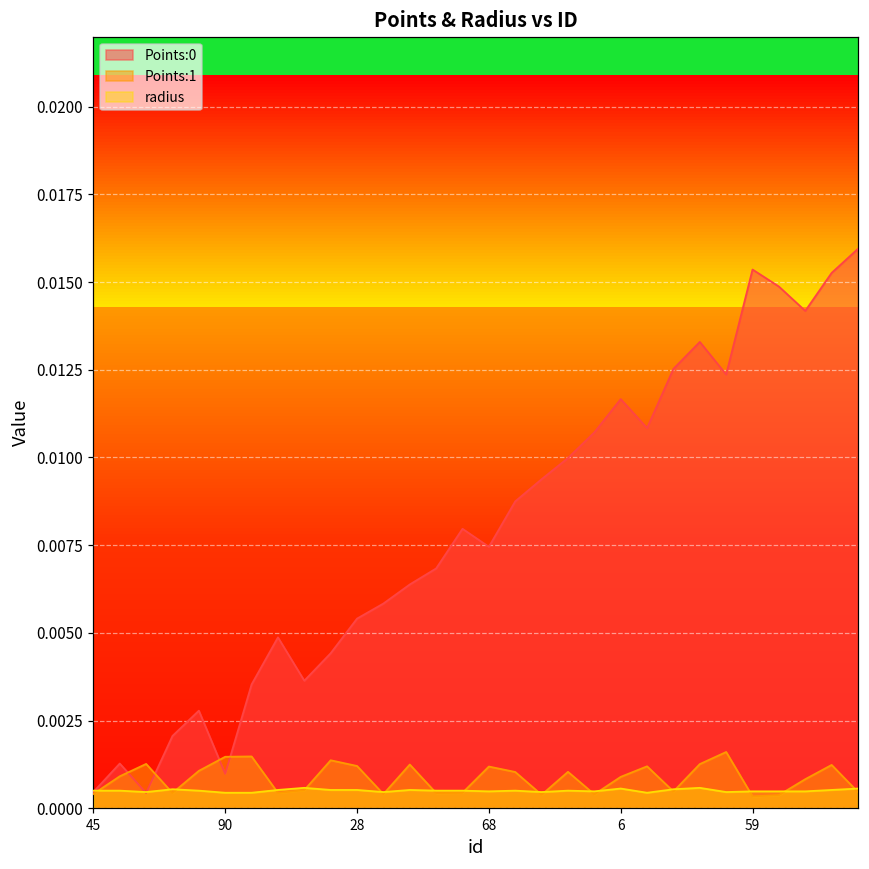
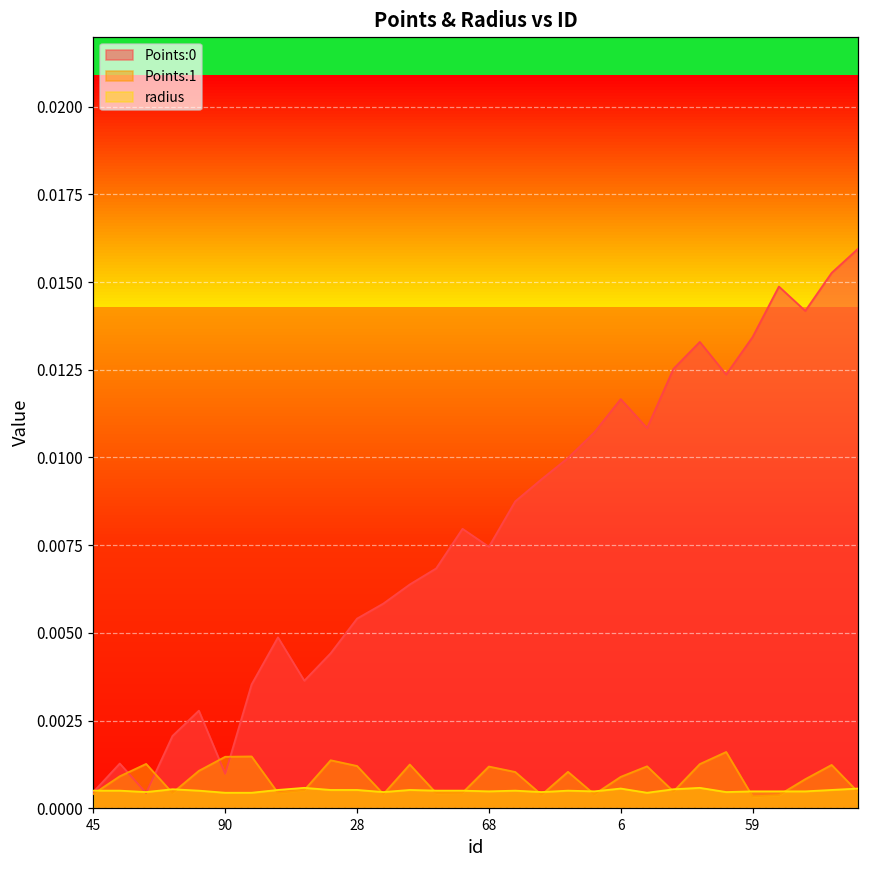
  {
    "Points:0": {
      "90": 0.0010,
      "68": 0.0075,
-     "59": 0.0154
+     "59": 0.0134
    }
  }
